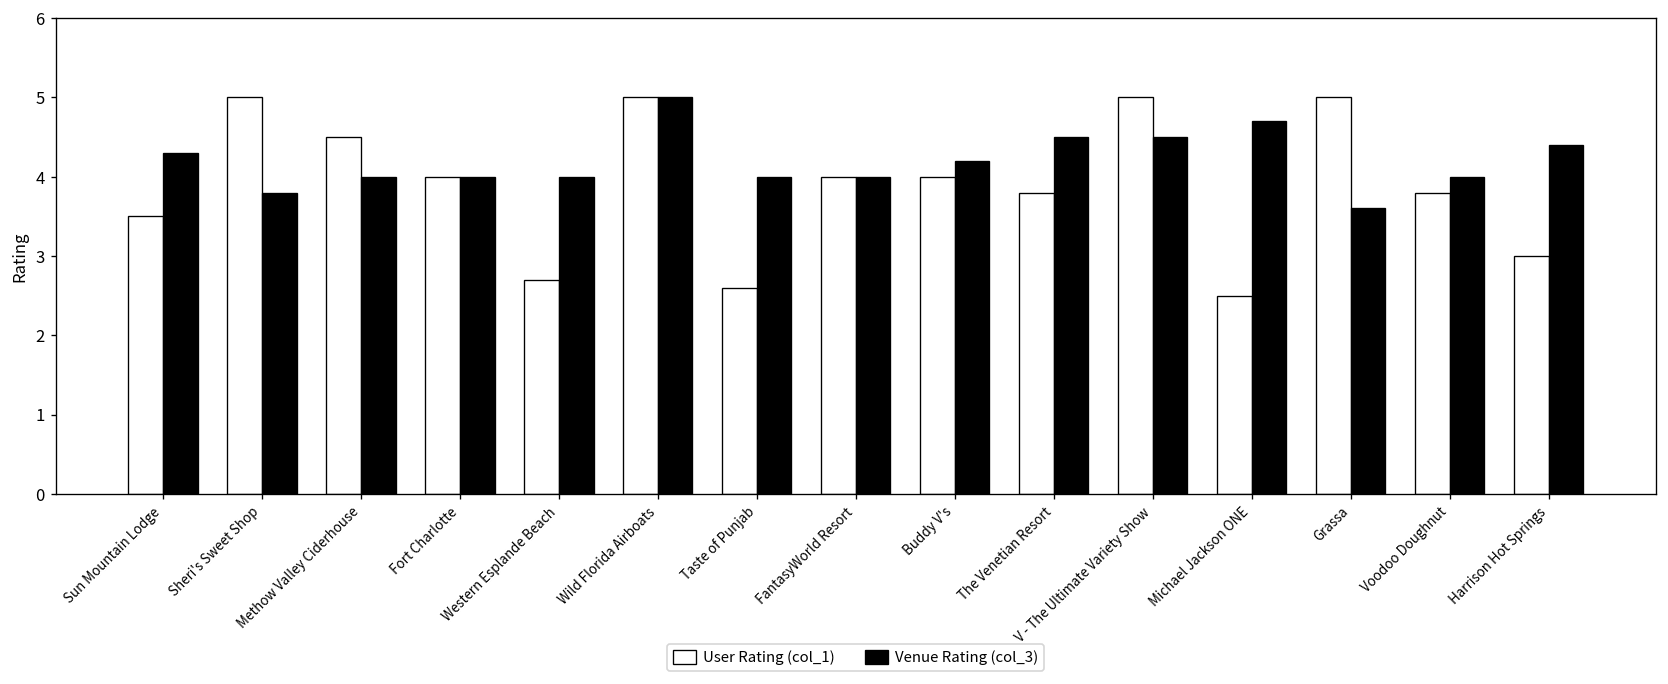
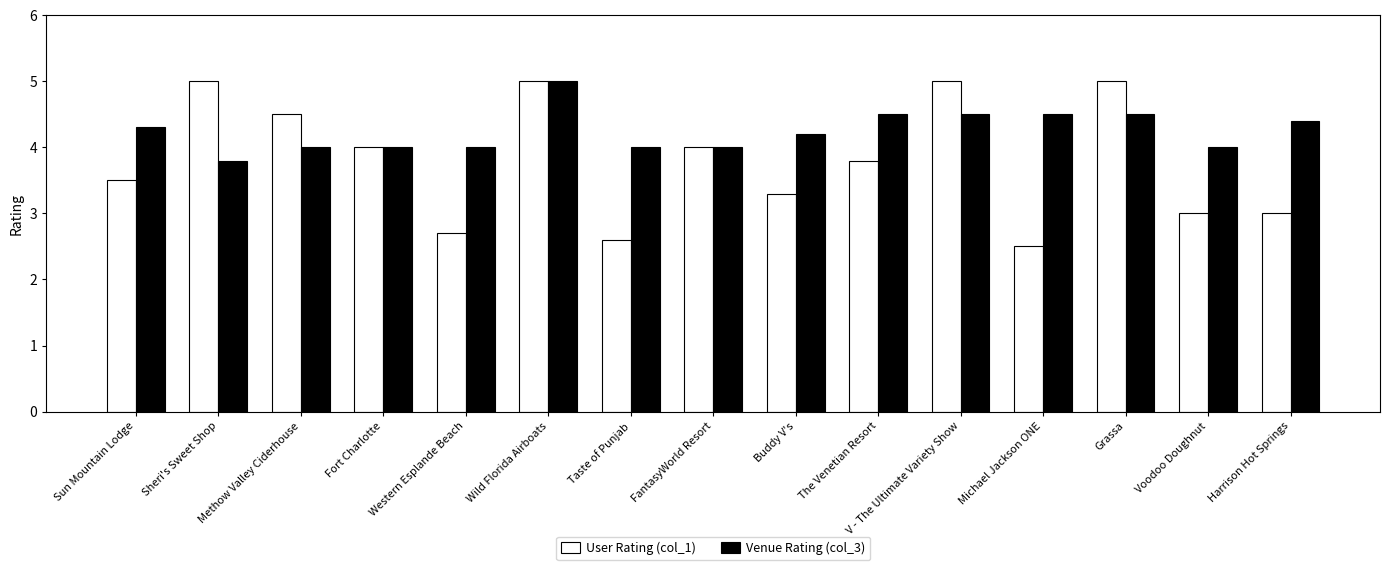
  {
    "User Rating (col_1)": {
      "Sun Mountain Lodge": 3.5,
      "Sheri's Sweet Shop": 5.0,
      "Methow Valley Ciderhouse": 4.5,
      "Fort Charlotte": 4.0,
      "Western Esplande Beach": 2.7,
      "Wild Florida Airboats": 5.0,
      "Taste of Punjab": 2.6,
      "FantasyWorld Resort": 4.0,
-     "Buddy V's": 4.0,
+     "Buddy V's": 3.3,
      "The Venetian Resort": 3.8,
      "V - The Ultimate Variety Show": 5.0,
      "Michael Jackson ONE": 2.5,
      "Grassa": 5.0,
-     "Voodoo Doughnut": 3.8,
+     "Voodoo Doughnut": 3.0,
      "Harrison Hot Springs": 3.0
    },
    "Venue Rating (col_3)": {
      "Sun Mountain Lodge": 4.3,
      "Sheri's Sweet Shop": 3.8,
      "Methow Valley Ciderhouse": 4.0,
      "Fort Charlotte": 4.0,
      "Western Esplande Beach": 4.0,
      "Wild Florida Airboats": 5.0,
      "Taste of Punjab": 4.0,
      "FantasyWorld Resort": 4.0,
      "Buddy V's": 4.2,
      "The Venetian Resort": 4.5,
      "V - The Ultimate Variety Show": 4.5,
-     "Michael Jackson ONE": 4.7,
-     "Grassa": 3.6,
+     "Michael Jackson ONE": 4.5,
+     "Grassa": 4.5,
      "Voodoo Doughnut": 4.0,
      "Harrison Hot Springs": 4.4
    }
  }
